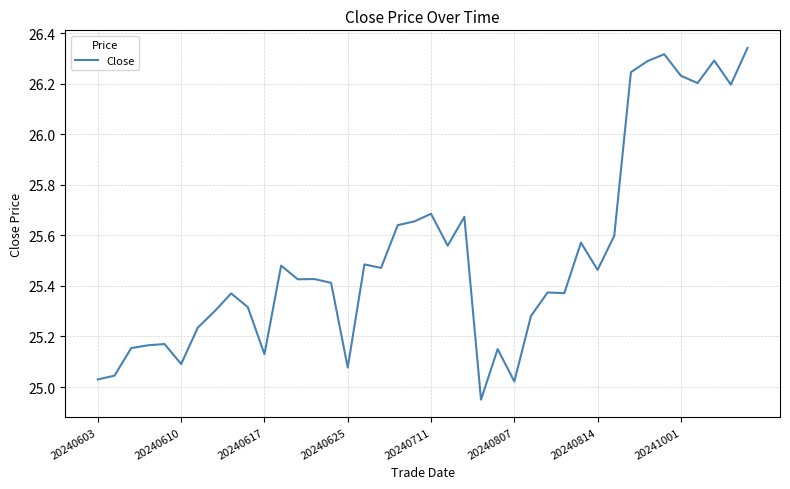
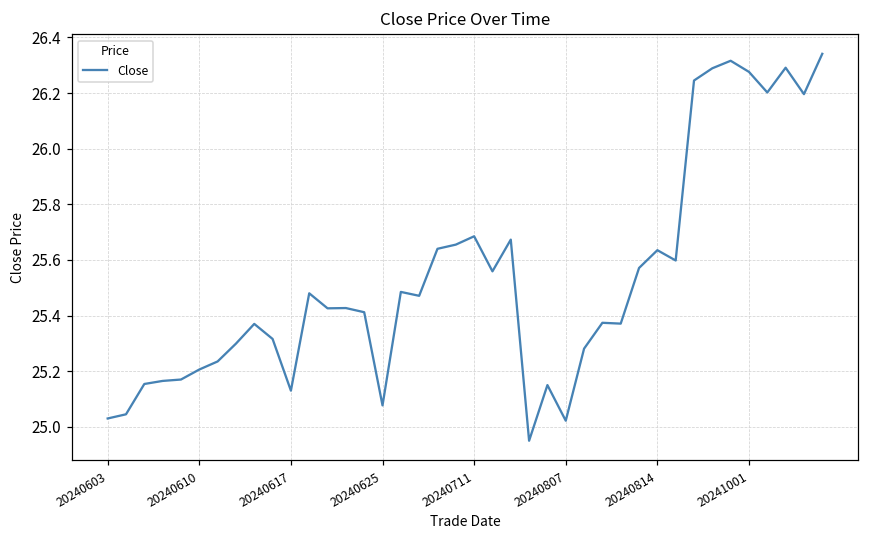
  {
    "20240603": 25.03,
-   "20240610": 25.09,
+   "20240610": 25.21,
    "20240617": 25.13,
    "20240625": 25.08,
    "20240711": 25.69,
    "20240807": 25.02,
-   "20240814": 25.46,
-   "20241001": 26.23
+   "20240814": 25.64,
+   "20241001": 26.28
  }
